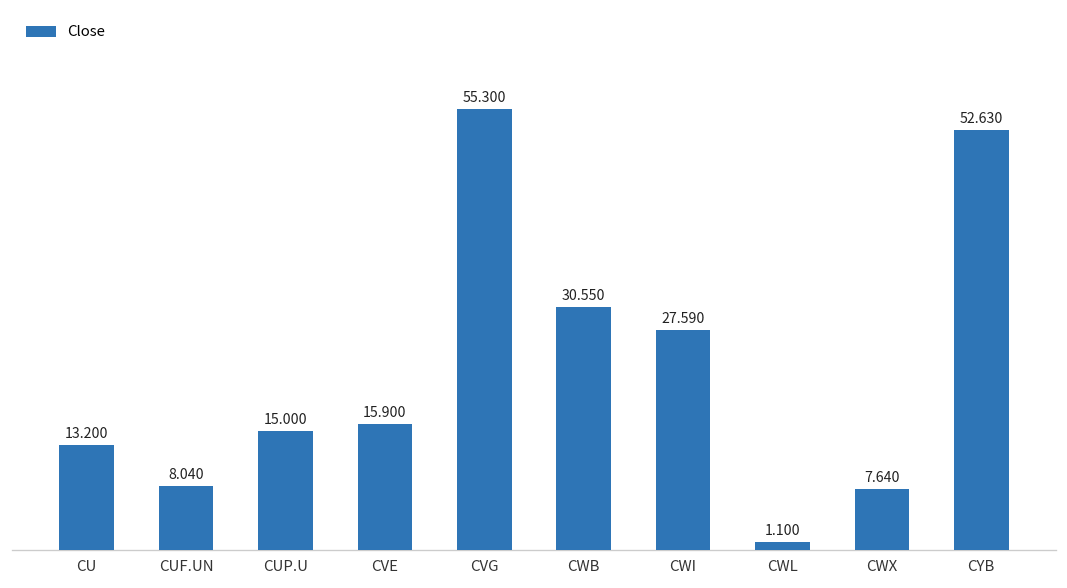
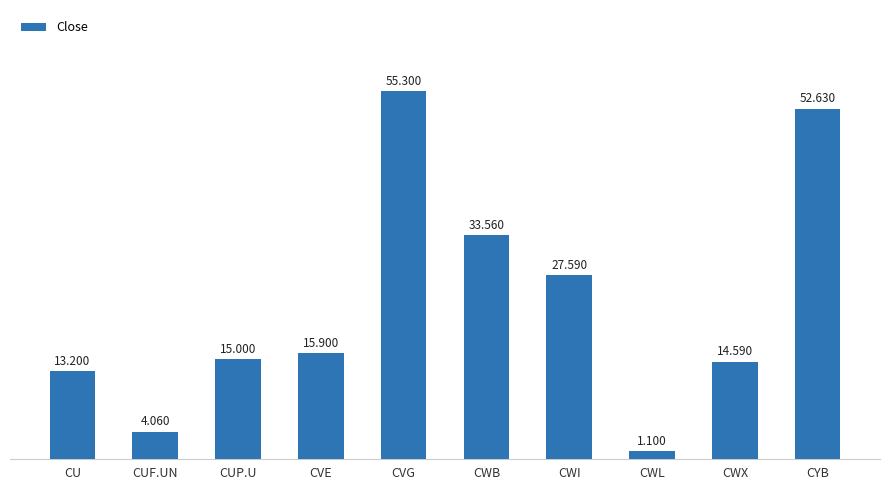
  {
    "CU": 13.200,
-   "CUF.UN": 8.040,
+   "CUF.UN": 4.060,
    "CUP.U": 15.000,
    "CVE": 15.900,
    "CVG": 55.300,
-   "CWB": 30.550,
+   "CWB": 33.560,
    "CWI": 27.590,
    "CWL": 1.100,
-   "CWX": 7.640,
+   "CWX": 14.590,
    "CYB": 52.630
  }
